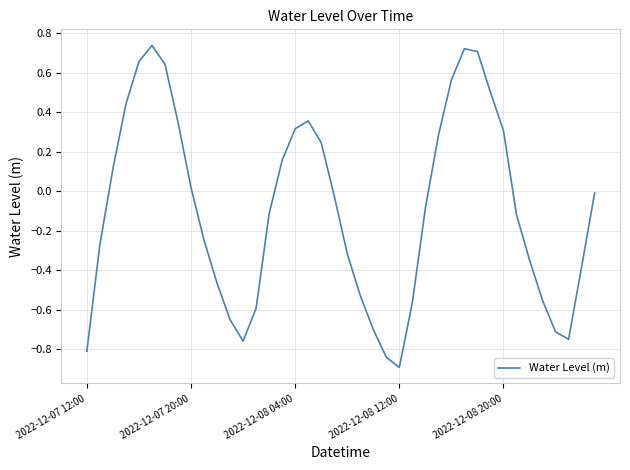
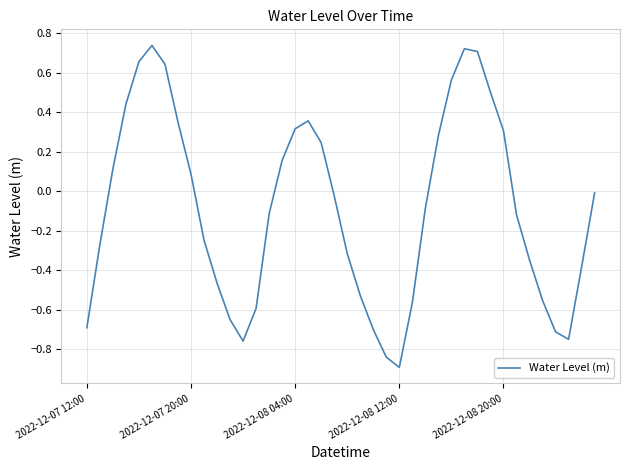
  {
-   "2022-12-07 12:00": -0.81,
-   "2022-12-07 20:00": 0.02,
+   "2022-12-07 12:00": -0.69,
+   "2022-12-07 20:00": 0.09,
    "2022-12-08 04:00": 0.32,
    "2022-12-08 12:00": -0.89,
    "2022-12-08 20:00": 0.31
  }
